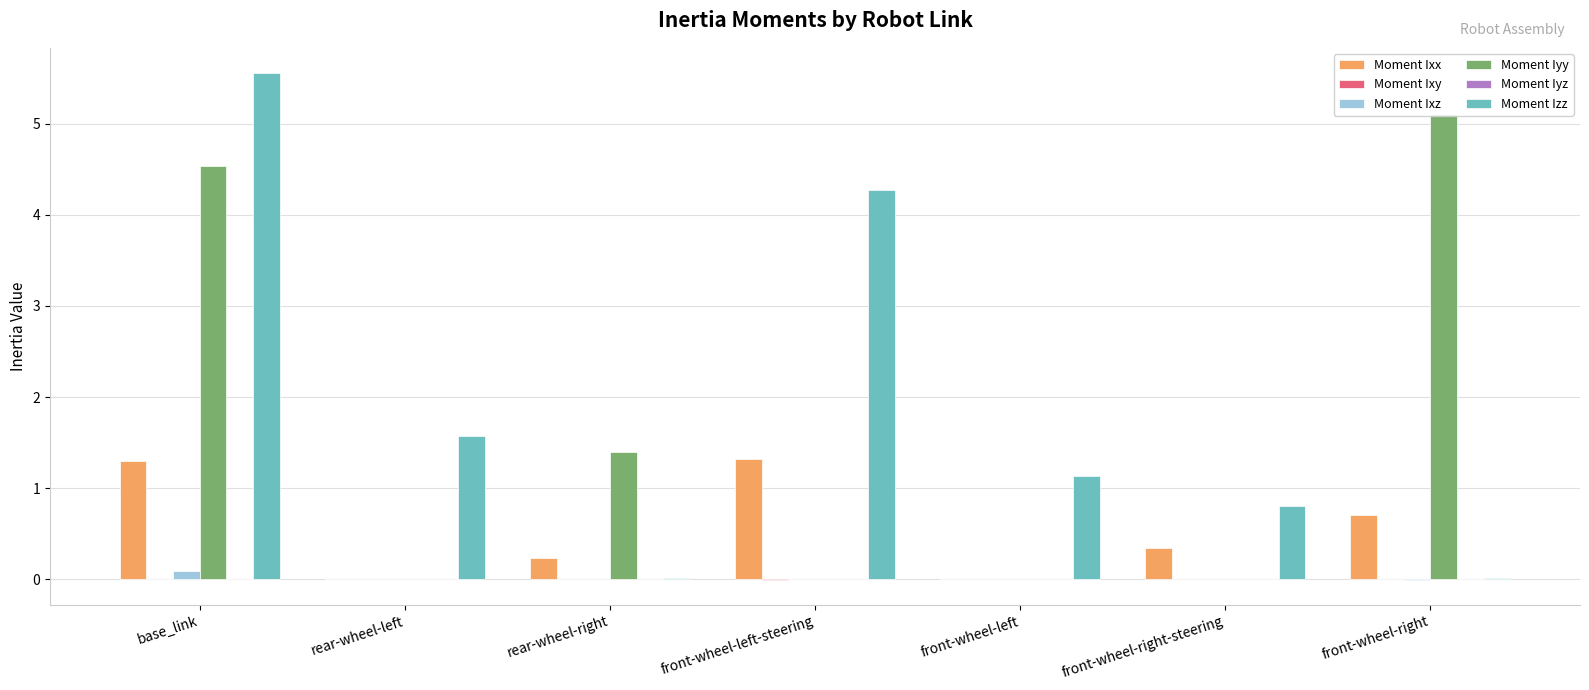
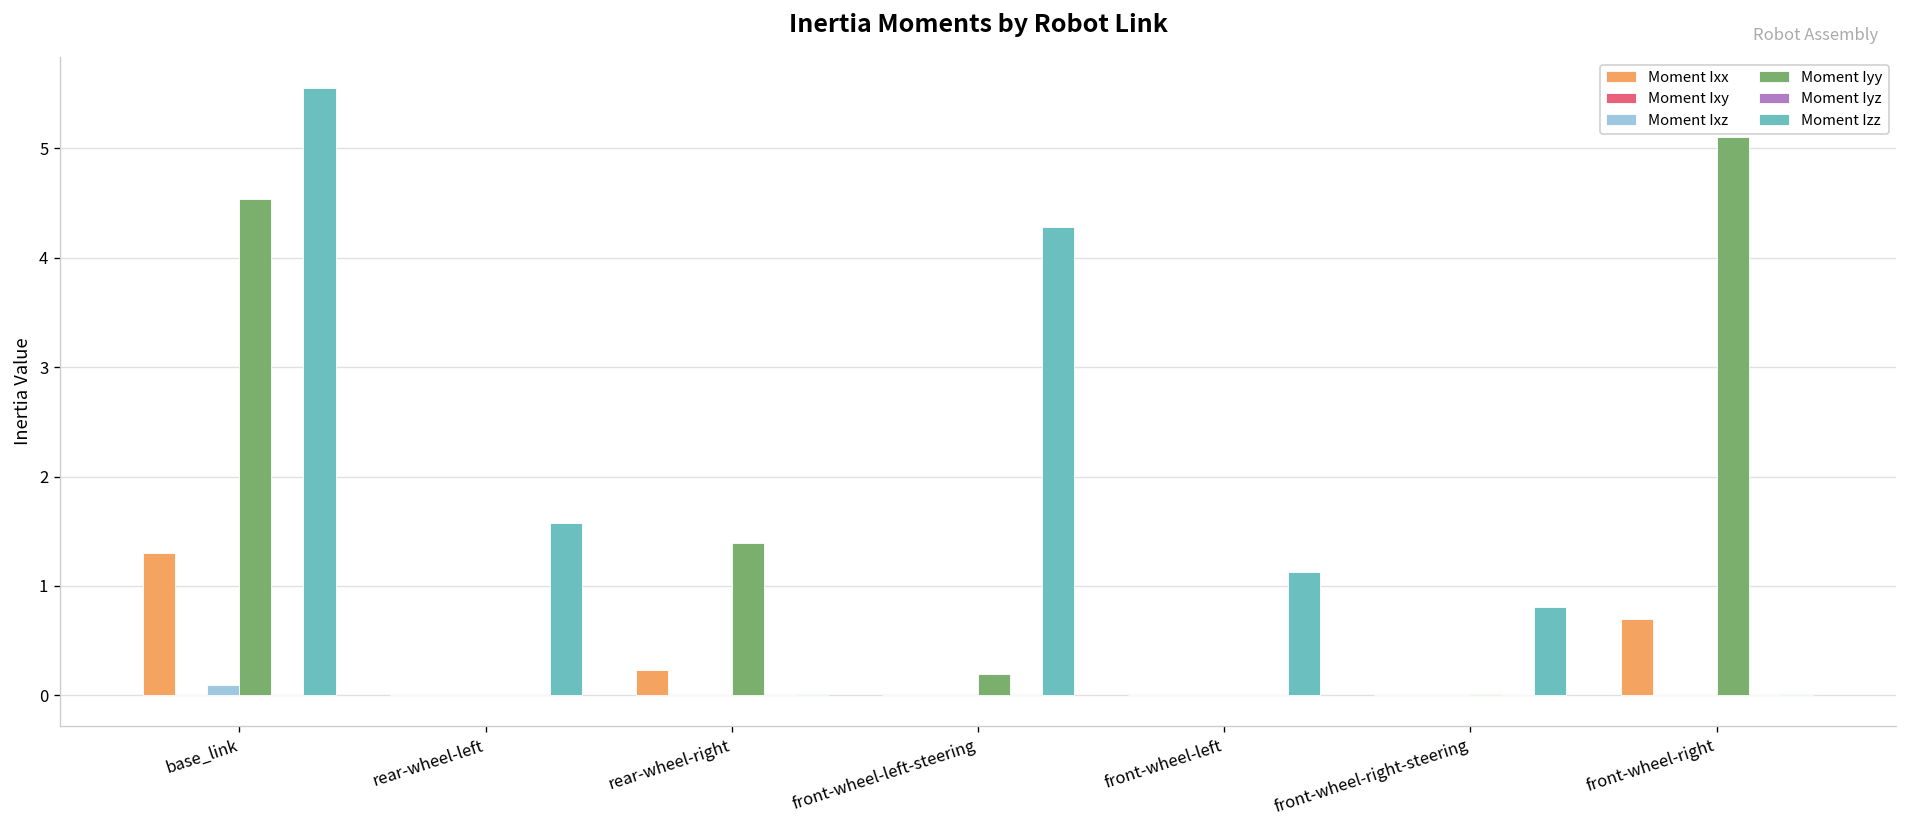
  {
    "Moment Ixx": {
      "base_link": 1.3,
      "rear-wheel-right": 0.2,
-     "front-wheel-left-steering": 1.3,
-     "front-wheel-right-steering": 0.3,
+     "front-wheel-left-steering": 0.0,
+     "front-wheel-right-steering": 0.0,
      "front-wheel-right": 0.7
    },
    "Moment Ixz": {
      "base_link": 0.1
    },
    "Moment Iyy": {
      "base_link": 4.5,
      "rear-wheel-right": 1.4,
-     "front-wheel-left-steering": 0.0
+     "front-wheel-left-steering": 0.2
    },
    "Moment Izz": {
      "base_link": 5.6,
      "rear-wheel-left": 1.6,
      "front-wheel-left-steering": 4.3,
      "front-wheel-left": 1.1,
      "front-wheel-right-steering": 0.8
    }
  }
